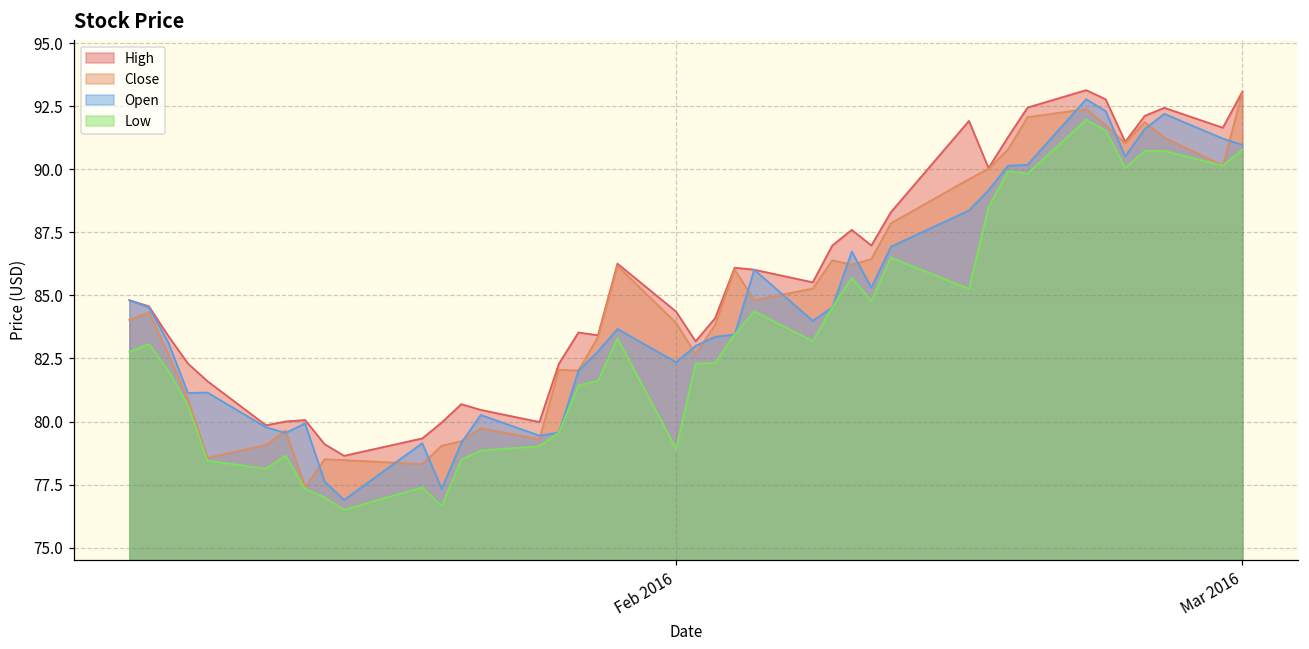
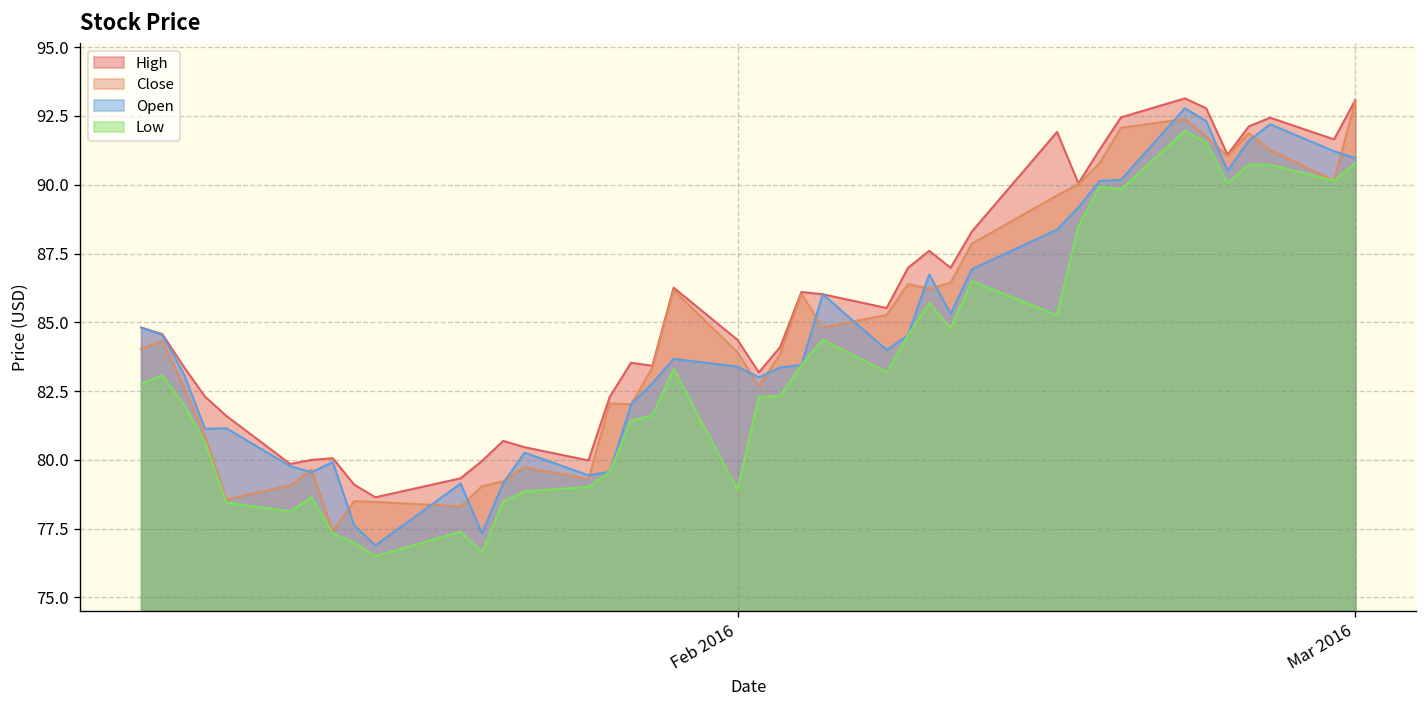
  {
    "Open": {
-     "Feb 2016": 82.4,
+     "Feb 2016": 83.4,
      "Mar 2016": 91.0
    },
    "Low": {
      "Feb 2016": 78.9,
      "Mar 2016": 90.8
    }
  }
